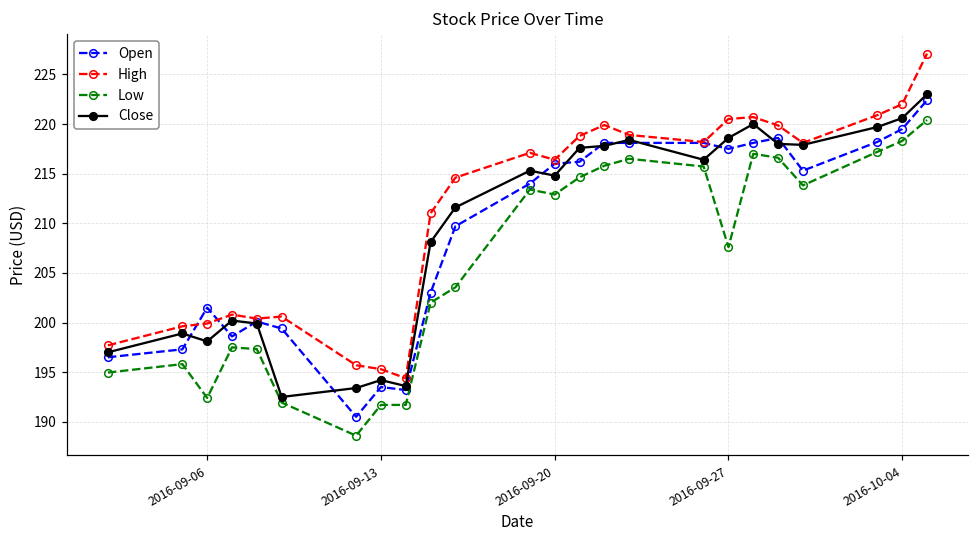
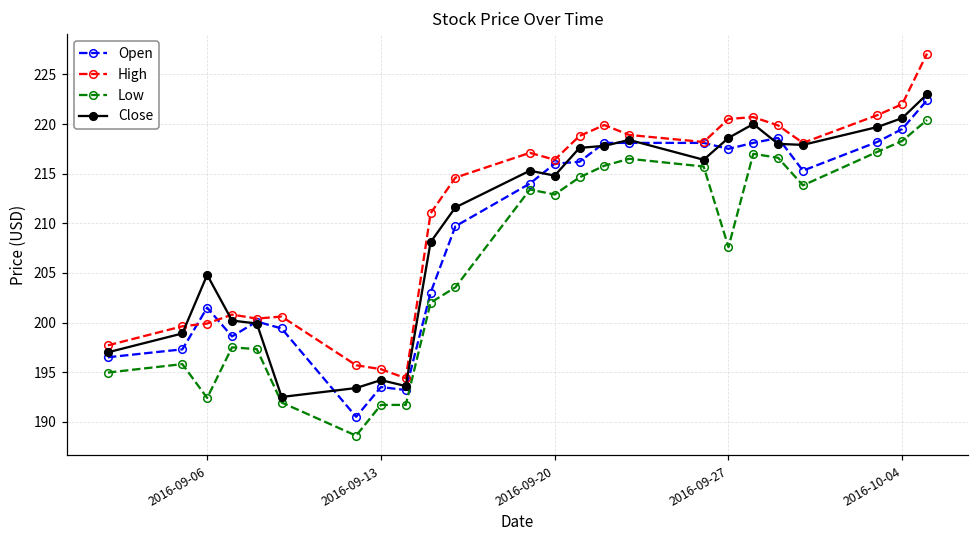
  {
    "Open": {
      "2016-09-06": 202,
      "2016-09-13": 194,
      "2016-09-20": 216,
      "2016-09-27": 218,
      "2016-10-04": 220
    },
    "High": {
      "2016-09-06": 200,
      "2016-09-13": 195,
      "2016-09-20": 216,
      "2016-09-27": 221,
      "2016-10-04": 222
    },
    "Low": {
      "2016-09-06": 192,
      "2016-09-13": 192,
      "2016-09-20": 213,
      "2016-09-27": 208,
      "2016-10-04": 218
    },
    "Close": {
-     "2016-09-06": 198,
+     "2016-09-06": 205,
      "2016-09-13": 194,
      "2016-09-20": 215,
      "2016-09-27": 219,
      "2016-10-04": 221
    }
  }
